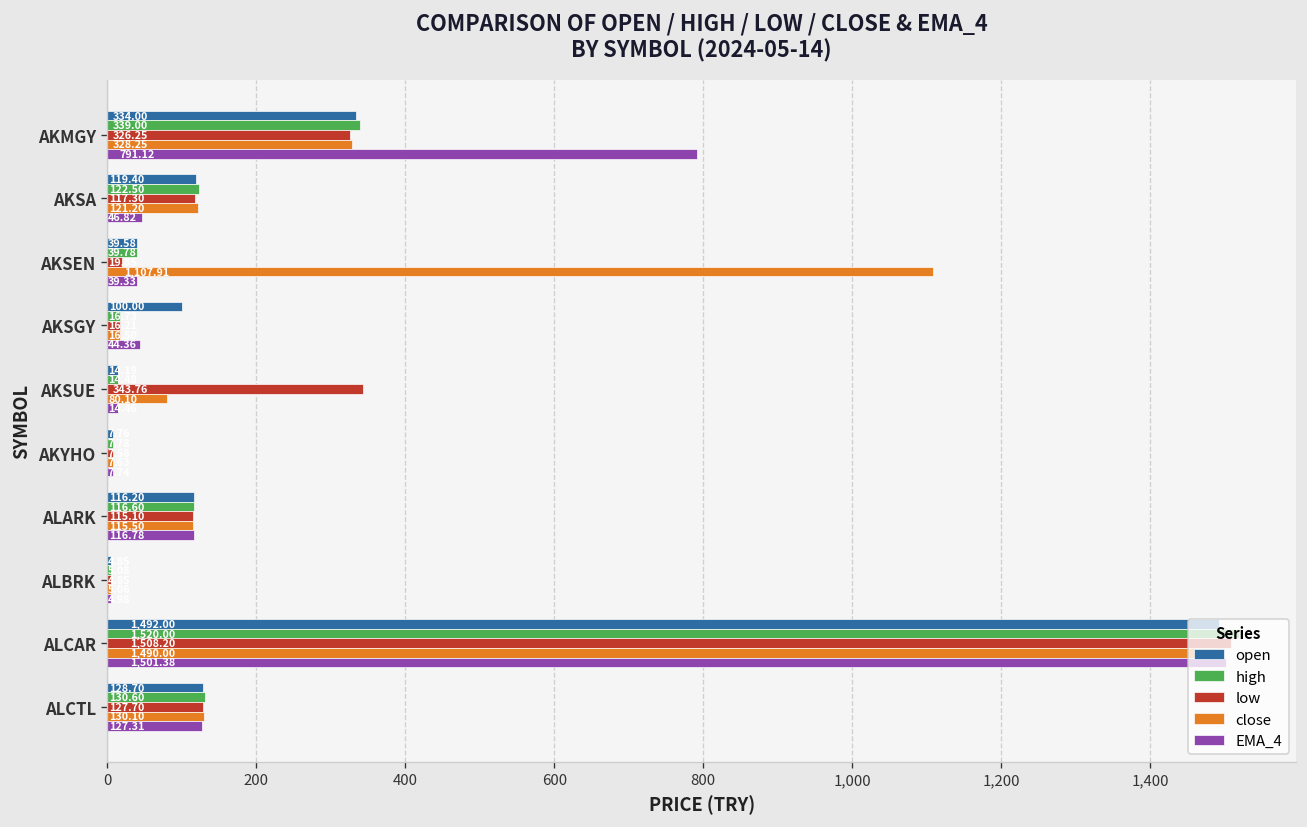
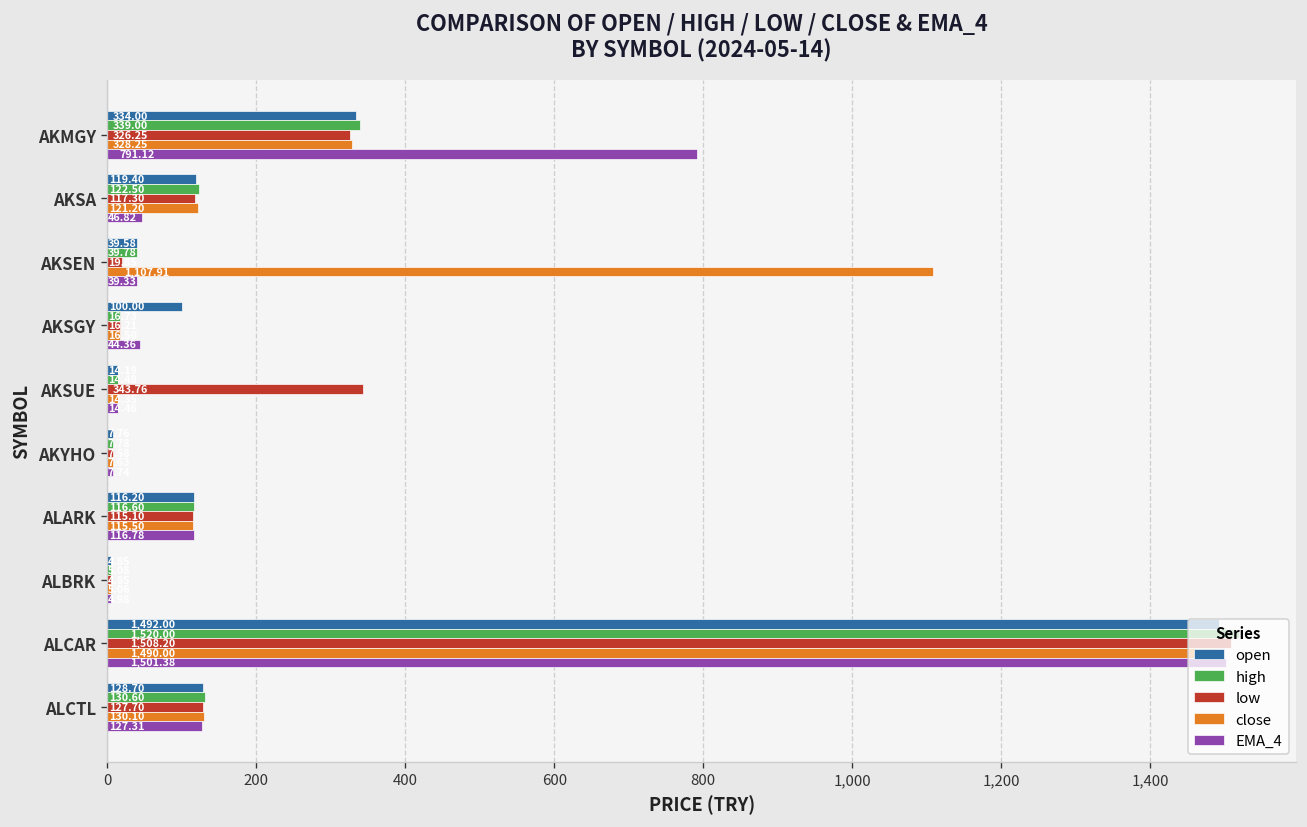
  {
    "open": {
      "AKMGY": 334.00,
      "AKSA": 119.40,
      "AKSEN": 39.58,
      "AKSGY": 100.00,
      "ALARK": 116.20,
      "ALCTL": 128.70
    },
    "high": {
      "AKMGY": 339.00,
      "AKSA": 122.50,
      "AKSEN": 39.78,
      "ALARK": 116.60,
      "ALCTL": 130.60
    },
    "low": {
      "AKMGY": 326.25,
      "AKSA": 117.30,
      "AKSEN": 19.85,
      "AKSUE": 343.76,
      "ALARK": 115.10,
      "ALCTL": 127.70
    },
    "close": {
      "AKSGY": 20,
-     "AKSUE": 80,
+     "AKSUE": 10,
      "AKYHO": 10,
      "ALBRK": 10
    },
    "EMA_4": {
      "AKMGY": 791.12,
      "AKSA": 46.82,
      "AKSEN": 39.33,
      "AKSGY": 44.36,
      "ALARK": 116.78,
      "ALCTL": 127.31
    }
  }
